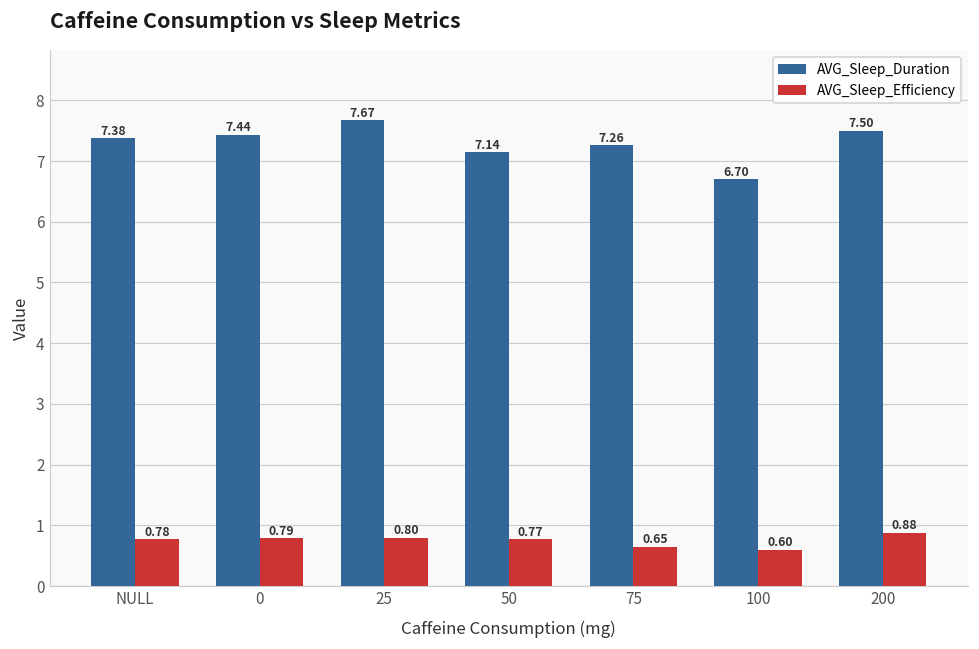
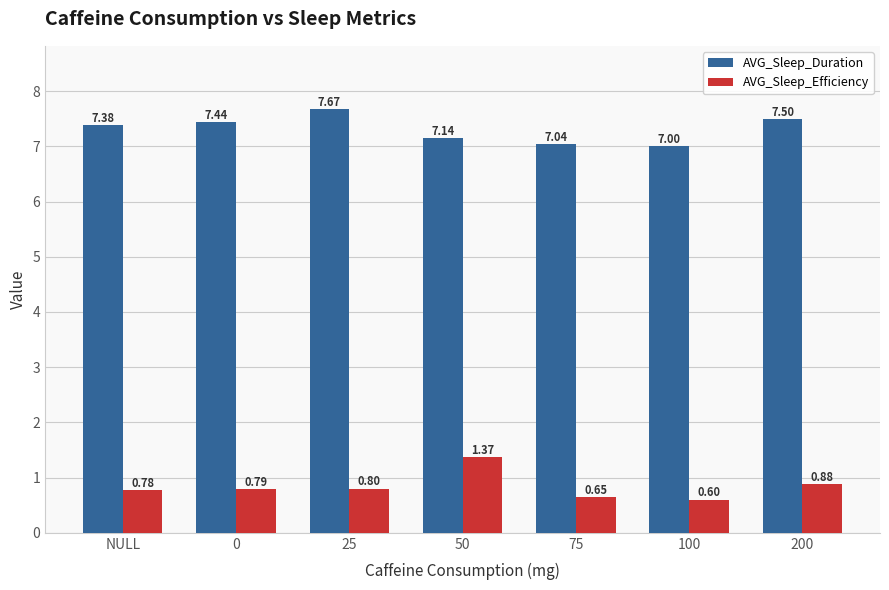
  {
    "AVG_Sleep_Duration": {
      "NULL": 7.38,
      "0": 7.44,
      "25": 7.67,
      "50": 7.14,
-     "75": 7.26,
-     "100": 6.70,
+     "75": 7.04,
+     "100": 7.00,
      "200": 7.50
    },
    "AVG_Sleep_Efficiency": {
      "NULL": 0.78,
      "0": 0.79,
      "25": 0.80,
-     "50": 0.77,
+     "50": 1.37,
      "75": 0.65,
      "100": 0.60,
      "200": 0.88
    }
  }
